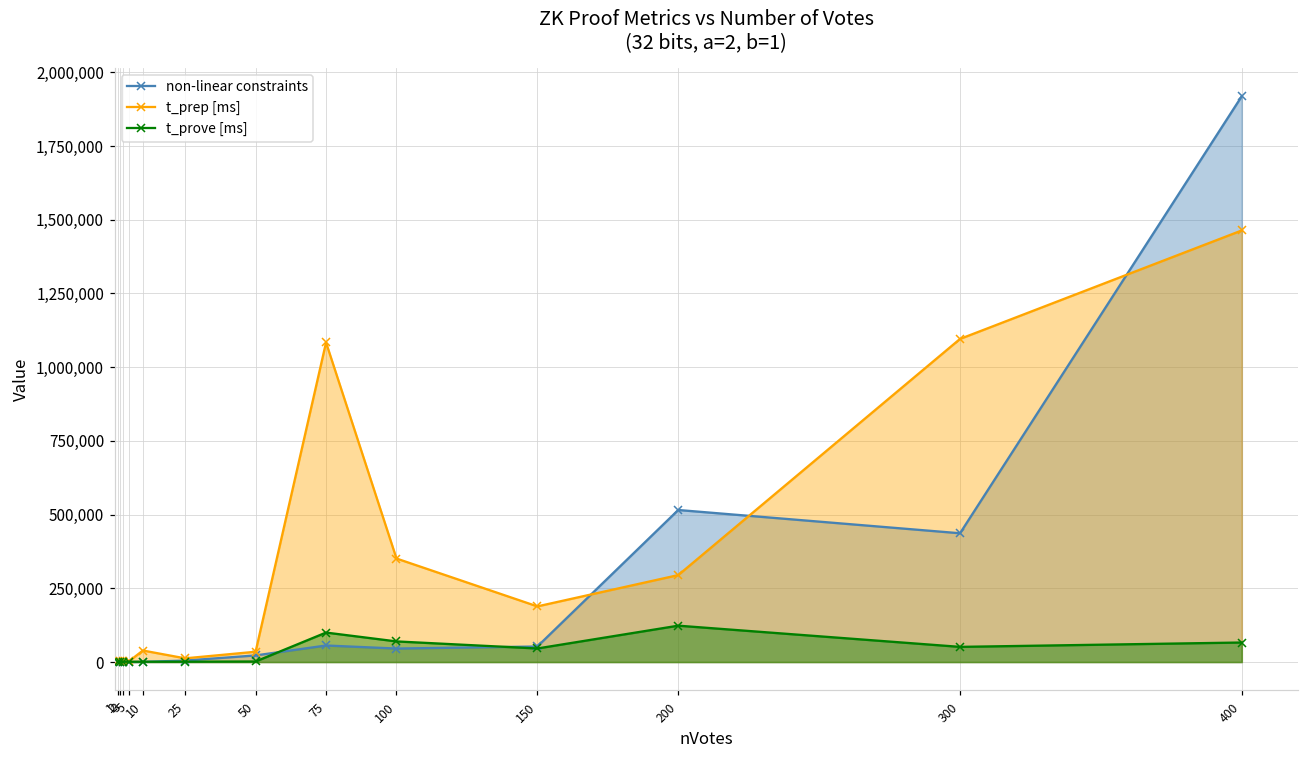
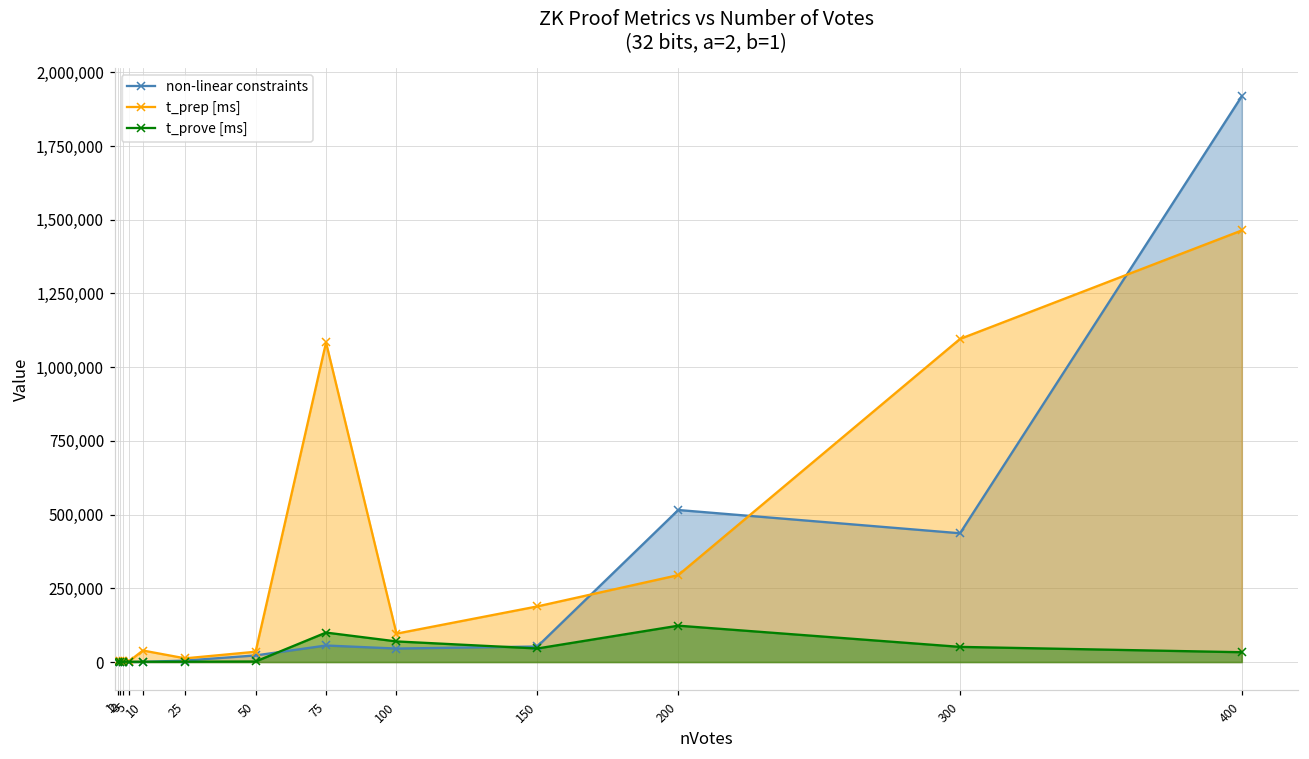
  {
    "non-linear constraints": {
      "50": "20,000",
      "75": "60,000",
      "100": "50,000",
      "200": "520,000",
      "300": "440,000",
      "400": "1,920,000"
    },
    "t_prep [ms]": {
      "10": "40,000",
      "50": "30,000",
      "75": "1,080,000",
-     "100": "350,000",
+     "100": "100,000",
      "150": "190,000",
      "200": "290,000",
      "300": "1,100,000",
      "400": "1,460,000"
    },
    "t_prove [ms]": {
      "50": "0",
      "75": "100,000",
      "100": "70,000",
      "200": "120,000",
      "300": "50,000",
-     "400": "70,000"
+     "400": "30,000"
    }
  }
